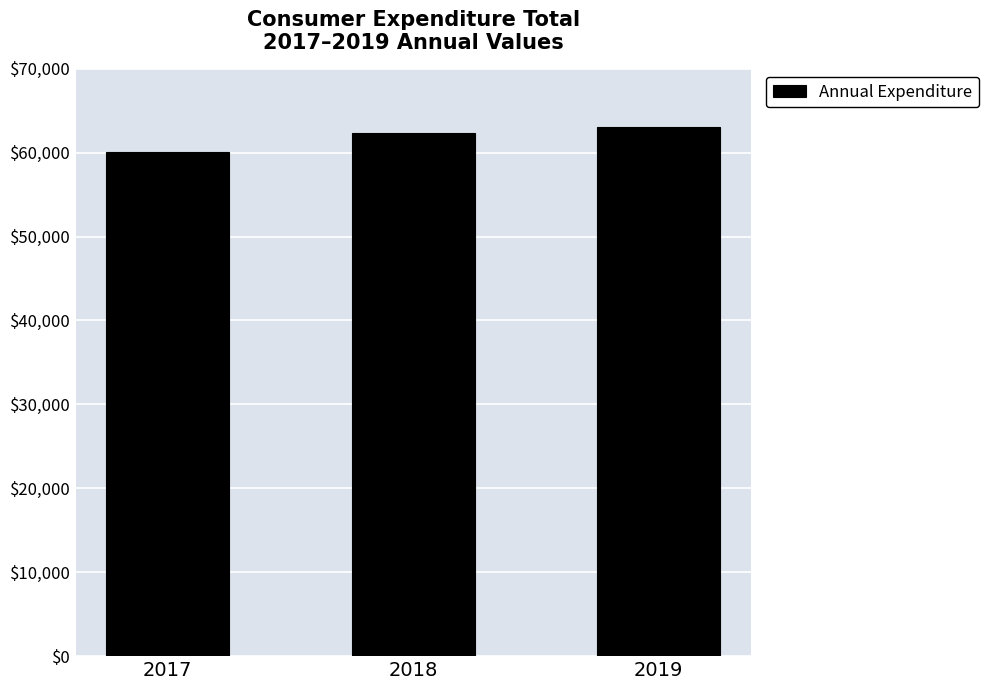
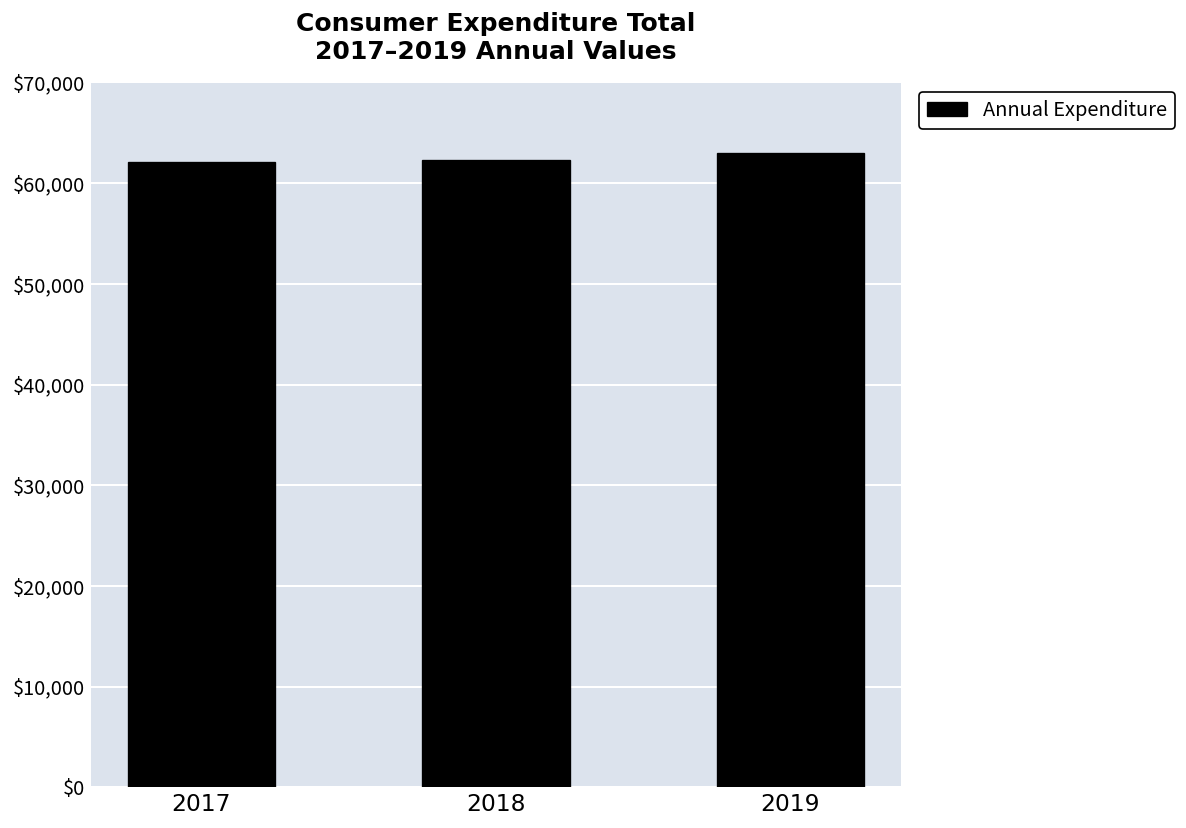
  {
-   "2017": "$60,000",
+   "2017": "$62,000",
    "2018": "$62,000",
    "2019": "$63,000"
  }
